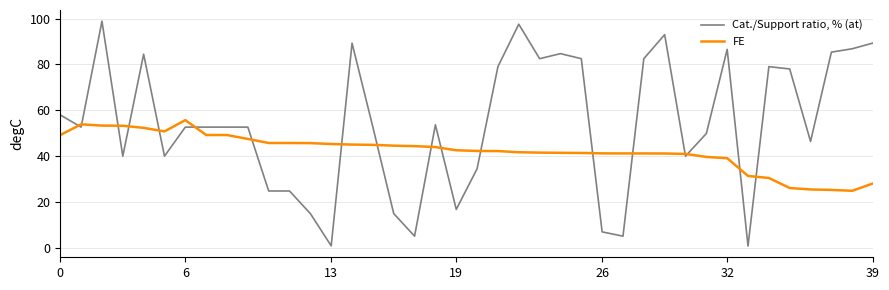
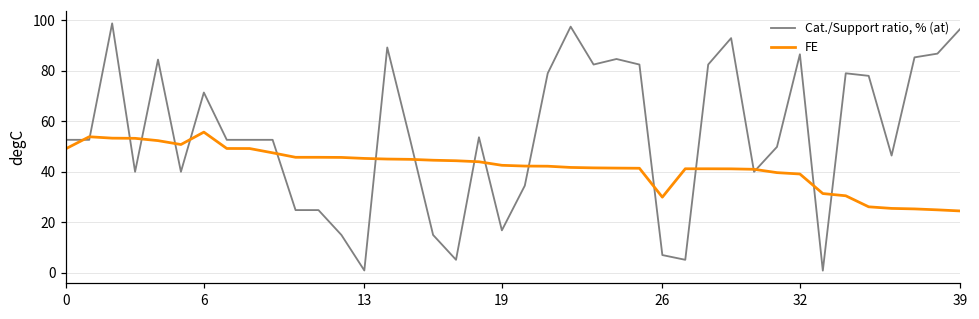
  {
    "Cat./Support ratio, % (at)": {
-     "0": 58,
-     "6": 53,
+     "0": 53,
+     "6": 71,
      "13": 1,
      "19": 17,
      "26": 7,
      "32": 87,
-     "39": 89
+     "39": 97
    },
    "FE": {
      "0": 49,
      "6": 56,
      "13": 45,
      "19": 43,
-     "26": 41,
+     "26": 30,
      "32": 39,
-     "39": 28
+     "39": 24
    }
  }
